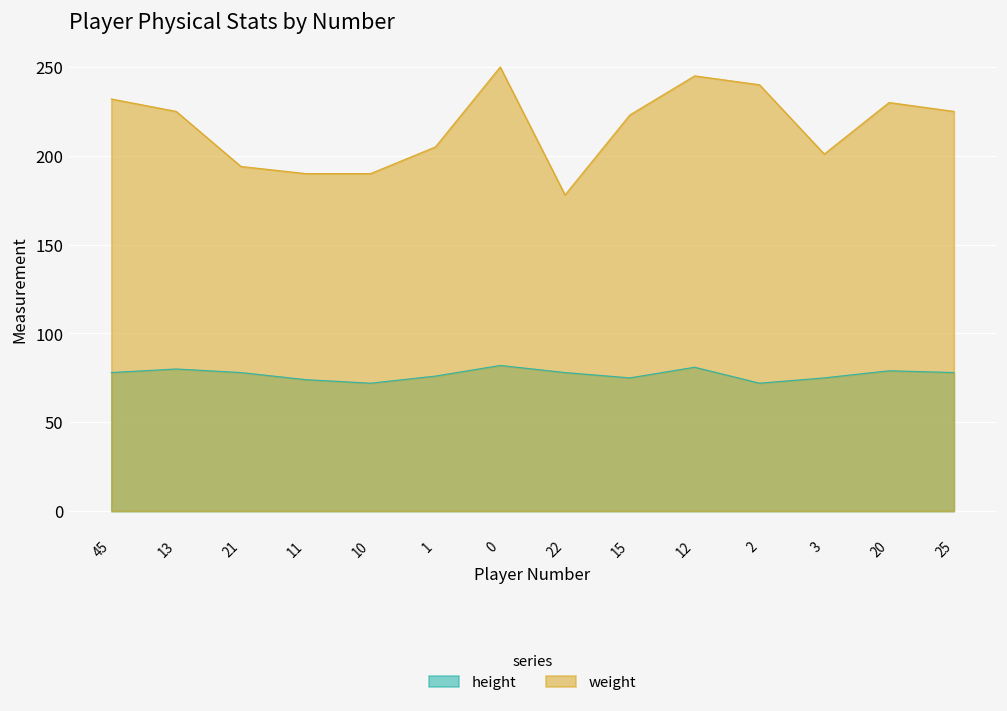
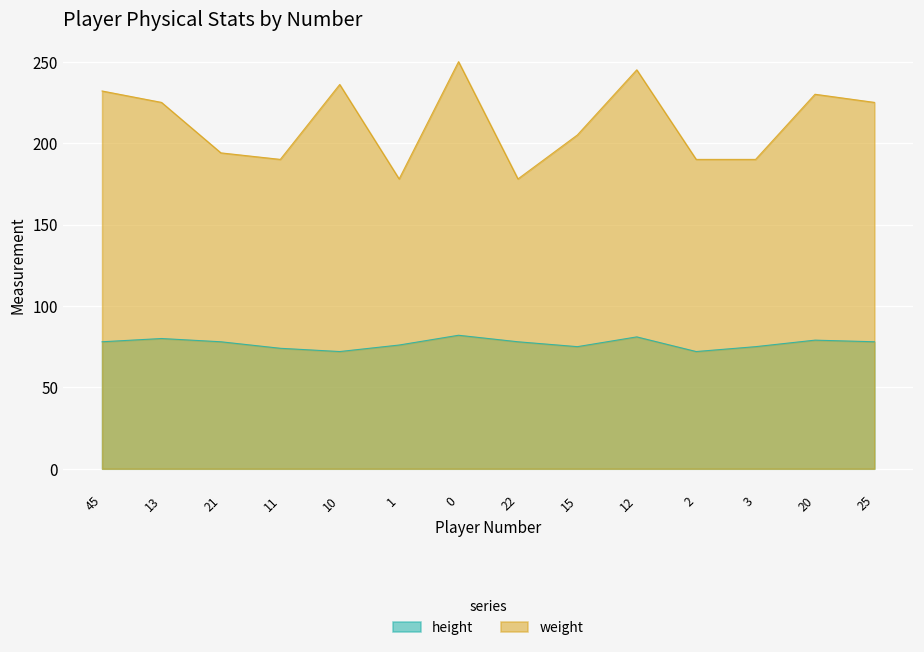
  {
    "height": {
      "45": 78,
      "13": 80,
      "21": 78,
      "11": 74,
      "10": 72,
      "1": 76,
      "0": 82,
      "22": 78,
      "15": 75,
      "12": 81,
      "2": 72,
      "3": 75,
      "20": 79,
      "25": 78
    },
    "weight": {
      "45": 232,
      "13": 225,
      "21": 194,
      "11": 190,
-     "10": 190,
-     "1": 205,
+     "10": 236,
+     "1": 178,
      "0": 250,
      "22": 178,
-     "15": 223,
+     "15": 205,
      "12": 245,
-     "2": 240,
-     "3": 201,
+     "2": 190,
+     "3": 190,
      "20": 230,
      "25": 225
    }
  }
